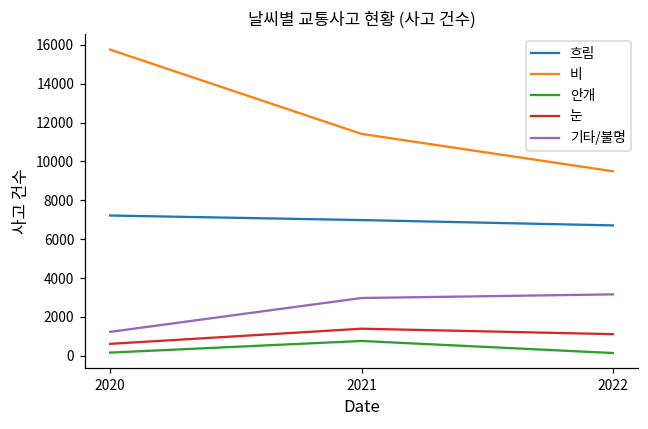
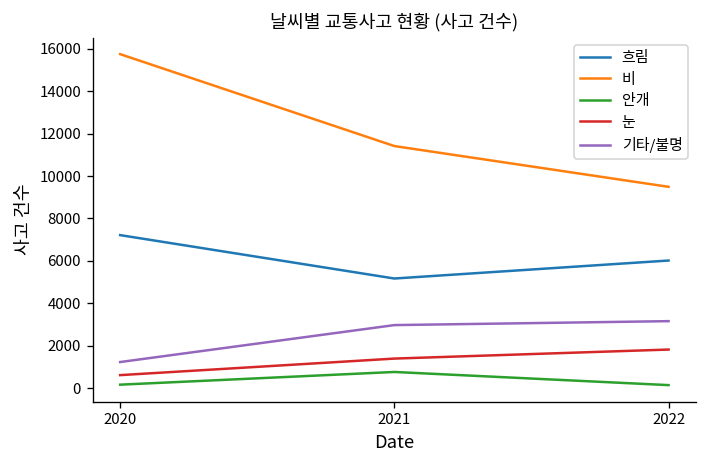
  {
    "흐림": {
      "2020": 7200,
-     "2021": 7000,
-     "2022": 6700
+     "2021": 5200,
+     "2022": 6000
    },
    "비": {
      "2020": 15700,
      "2021": 11400,
      "2022": 9500
    },
    "안개": {
      "2020": 200,
      "2021": 800,
      "2022": 100
    },
    "눈": {
      "2020": 600,
      "2021": 1400,
-     "2022": 1100
+     "2022": 1800
    },
    "기타/불명": {
      "2020": 1200,
      "2021": 3000,
      "2022": 3200
    }
  }
